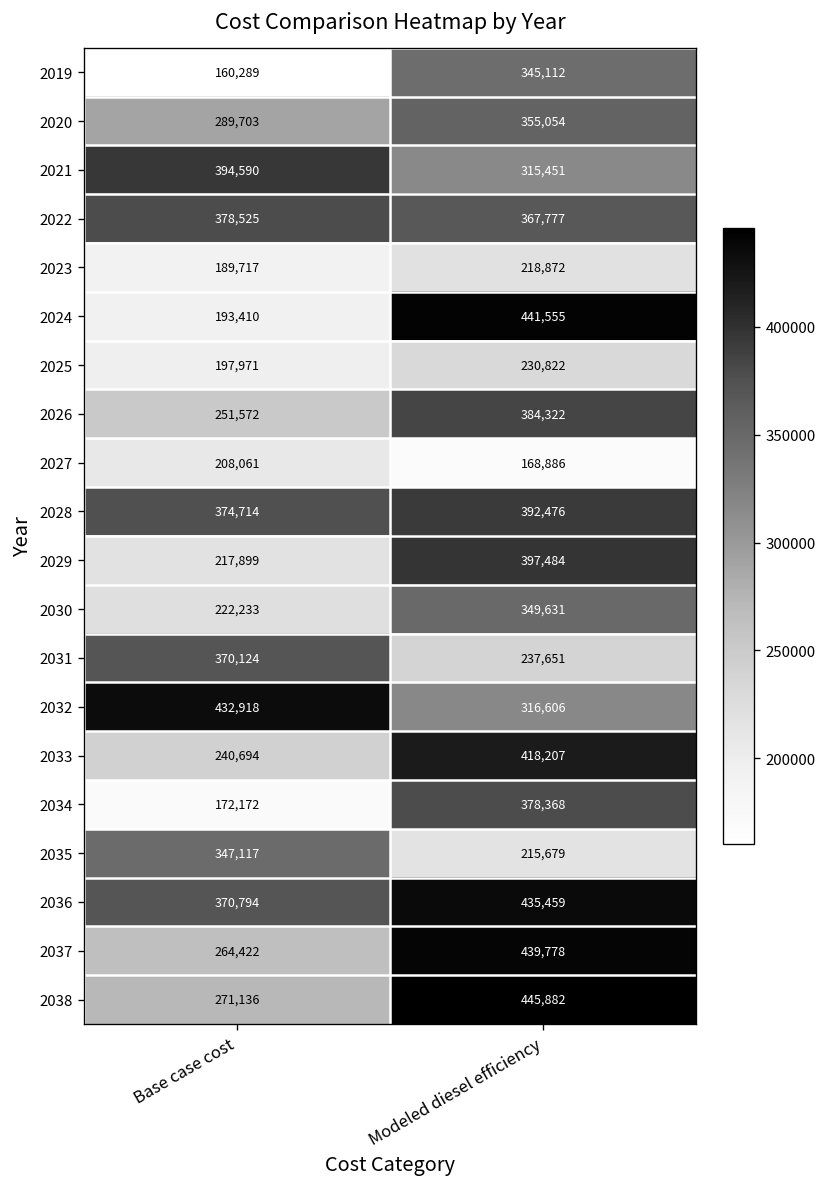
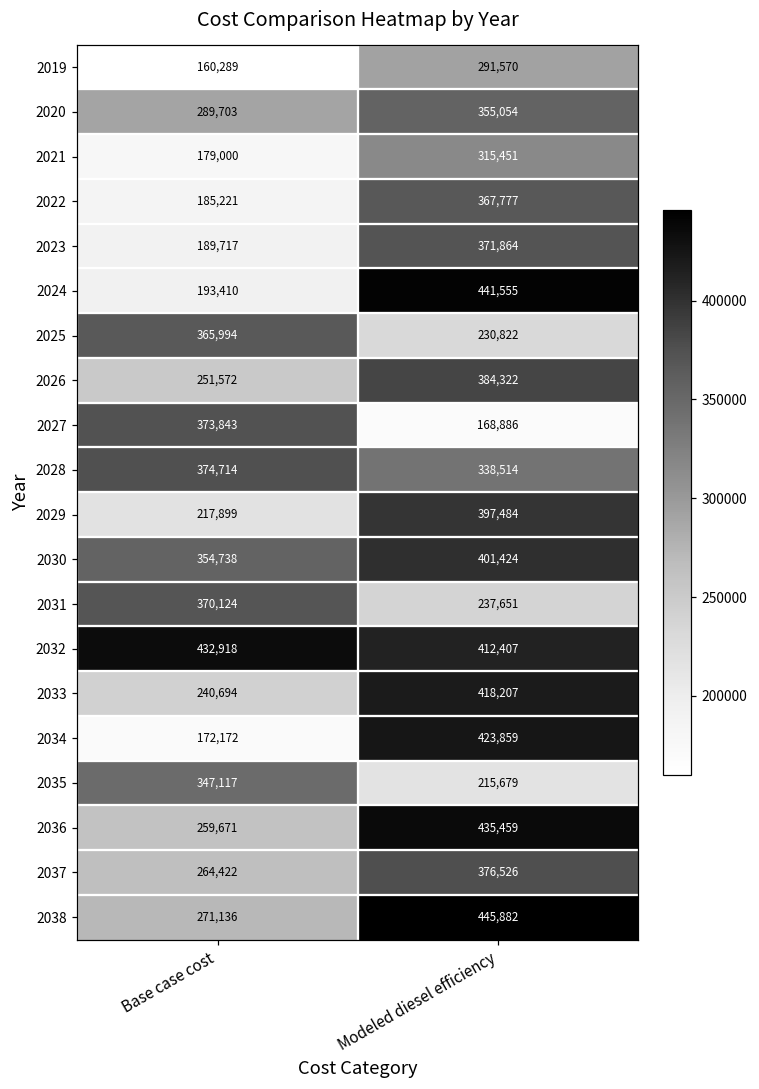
  {
    "2019": {
      "Base case cost": "160,289",
-     "Modeled diesel efficiency": "345,112"
+     "Modeled diesel efficiency": "291,570"
    },
    "2020": {
      "Base case cost": "289,703",
      "Modeled diesel efficiency": "355,054"
    },
    "2021": {
-     "Base case cost": "394,590",
+     "Base case cost": "179,000",
      "Modeled diesel efficiency": "315,451"
    },
    "2022": {
-     "Base case cost": "378,525",
+     "Base case cost": "185,221",
      "Modeled diesel efficiency": "367,777"
    },
    "2023": {
      "Base case cost": "189,717",
-     "Modeled diesel efficiency": "218,872"
+     "Modeled diesel efficiency": "371,864"
    },
    "2024": {
      "Base case cost": "193,410",
      "Modeled diesel efficiency": "441,555"
    },
    "2025": {
-     "Base case cost": "197,971",
+     "Base case cost": "365,994",
      "Modeled diesel efficiency": "230,822"
    },
    "2026": {
      "Base case cost": "251,572",
      "Modeled diesel efficiency": "384,322"
    },
    "2027": {
-     "Base case cost": "208,061",
+     "Base case cost": "373,843",
      "Modeled diesel efficiency": "168,886"
    },
    "2028": {
      "Base case cost": "374,714",
-     "Modeled diesel efficiency": "392,476"
+     "Modeled diesel efficiency": "338,514"
    },
    "2029": {
      "Base case cost": "217,899",
      "Modeled diesel efficiency": "397,484"
    },
    "2030": {
-     "Base case cost": "222,233",
-     "Modeled diesel efficiency": "349,631"
+     "Base case cost": "354,738",
+     "Modeled diesel efficiency": "401,424"
    },
    "2031": {
      "Base case cost": "370,124",
      "Modeled diesel efficiency": "237,651"
    },
    "2032": {
      "Base case cost": "432,918",
-     "Modeled diesel efficiency": "316,606"
+     "Modeled diesel efficiency": "412,407"
    },
    "2033": {
      "Base case cost": "240,694",
      "Modeled diesel efficiency": "418,207"
    },
    "2034": {
      "Base case cost": "172,172",
-     "Modeled diesel efficiency": "378,368"
+     "Modeled diesel efficiency": "423,859"
    },
    "2035": {
      "Base case cost": "347,117",
      "Modeled diesel efficiency": "215,679"
    },
    "2036": {
-     "Base case cost": "370,794",
+     "Base case cost": "259,671",
      "Modeled diesel efficiency": "435,459"
    },
    "2037": {
      "Base case cost": "264,422",
-     "Modeled diesel efficiency": "439,778"
+     "Modeled diesel efficiency": "376,526"
    },
    "2038": {
      "Base case cost": "271,136",
      "Modeled diesel efficiency": "445,882"
    }
  }
